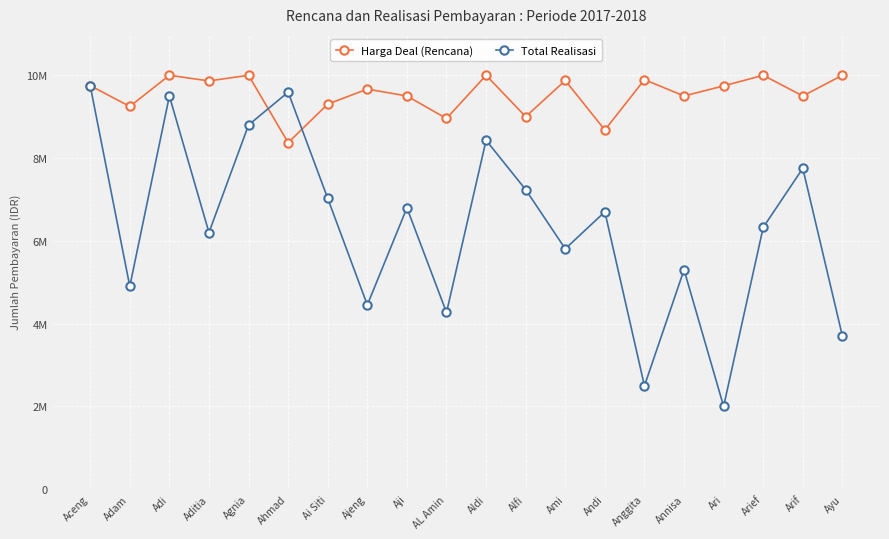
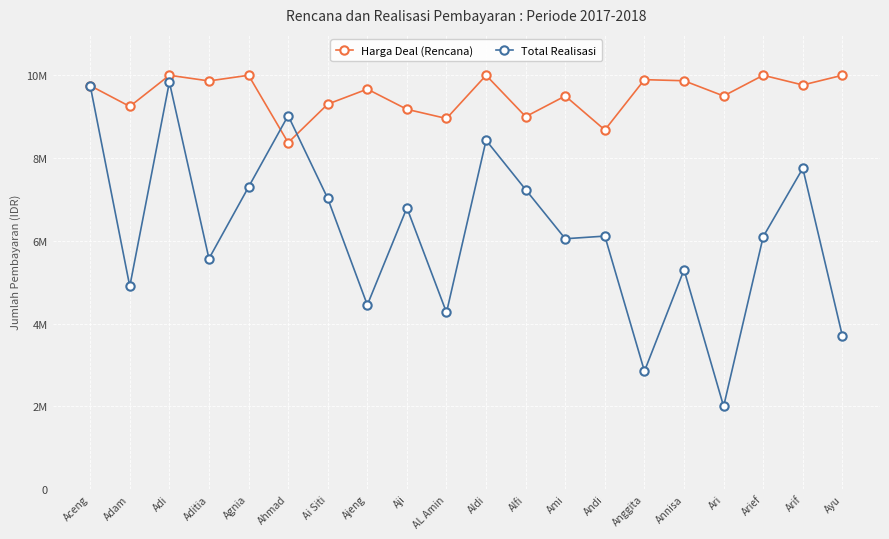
  {
    "Harga Deal (Rencana)": {
      "Adam": 9200000,
      "Adi": 10000000,
      "Aditia": 9900000,
      "Agnia": 10000000,
      "Ahmad": 8400000,
      "Ai Siti": 9300000,
      "Ajeng": 9700000,
-     "Aji": 9500000,
+     "Aji": 9200000,
      "AL Amin": 9000000,
      "Aldi": 10000000,
      "Alfi": 9000000,
-     "Ami": 9900000,
+     "Ami": 9500000,
      "Andi": 8700000,
      "Anggita": 9900000,
-     "Annisa": 9500000,
-     "Ari": 9700000,
+     "Annisa": 9900000,
+     "Ari": 9500000,
      "Arief": 10000000,
-     "Arif": 9500000,
+     "Arif": 9800000,
      "Ayu": 10000000
    },
    "Total Realisasi": {
      "Adam": 4900000,
-     "Adi": 9500000,
-     "Aditia": 6200000,
-     "Agnia": 8800000,
-     "Ahmad": 9600000,
+     "Adi": 9800000,
+     "Aditia": 5600000,
+     "Agnia": 7300000,
+     "Ahmad": 9000000,
      "Ai Siti": 7000000,
      "Ajeng": 4500000,
      "Aji": 6800000,
      "AL Amin": 4300000,
      "Aldi": 8400000,
      "Alfi": 7200000,
-     "Ami": 5800000,
-     "Andi": 6700000,
-     "Anggita": 2500000,
+     "Ami": 6100000,
+     "Andi": 6100000,
+     "Anggita": 2900000,
      "Annisa": 5300000,
      "Ari": 2000000,
-     "Arief": 6300000,
+     "Arief": 6100000,
      "Arif": 7800000,
      "Ayu": 3700000
    }
  }
